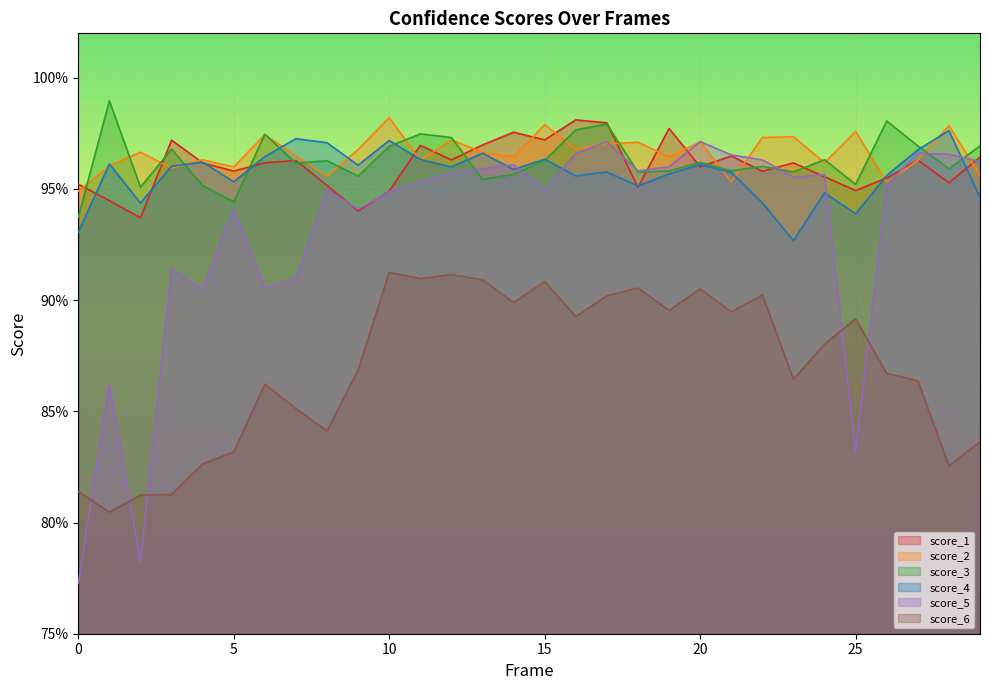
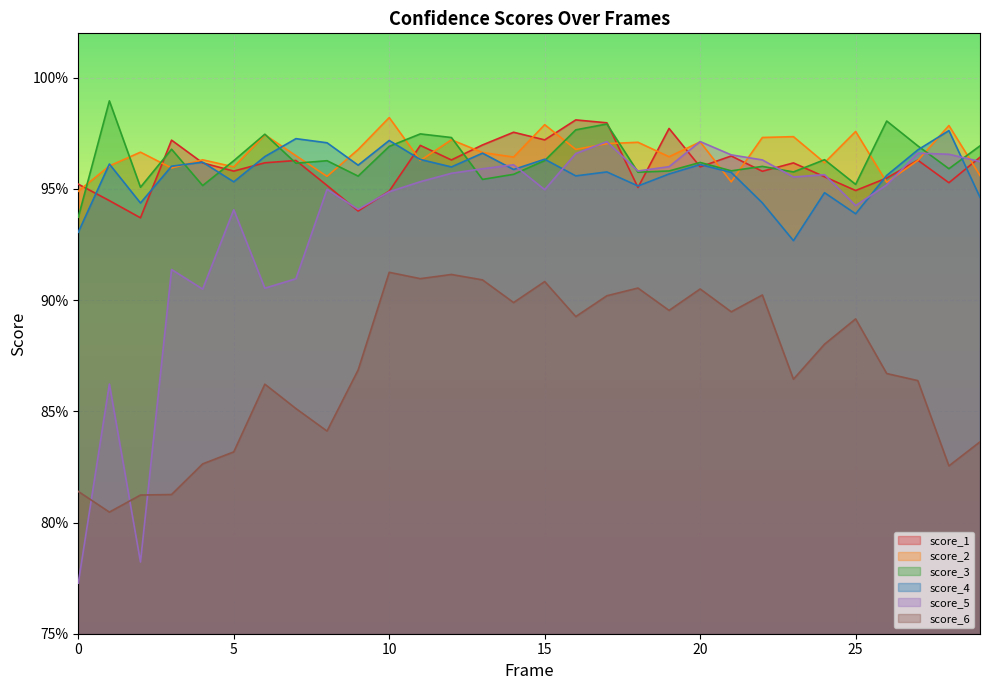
  {
    "score_3": {
      "0": "93.7%",
-     "5": "94.4%",
+     "5": "96.3%",
      "10": "96.9%",
      "25": "95.2%"
    },
    "score_4": {
      "0": "93.1%",
      "5": "95.3%",
      "10": "97.2%",
      "25": "93.9%"
    },
    "score_5": {
      "0": "77.3%",
      "5": "94.1%",
      "15": "95.0%",
-     "25": "83.2%"
+     "25": "94.3%"
    }
  }
